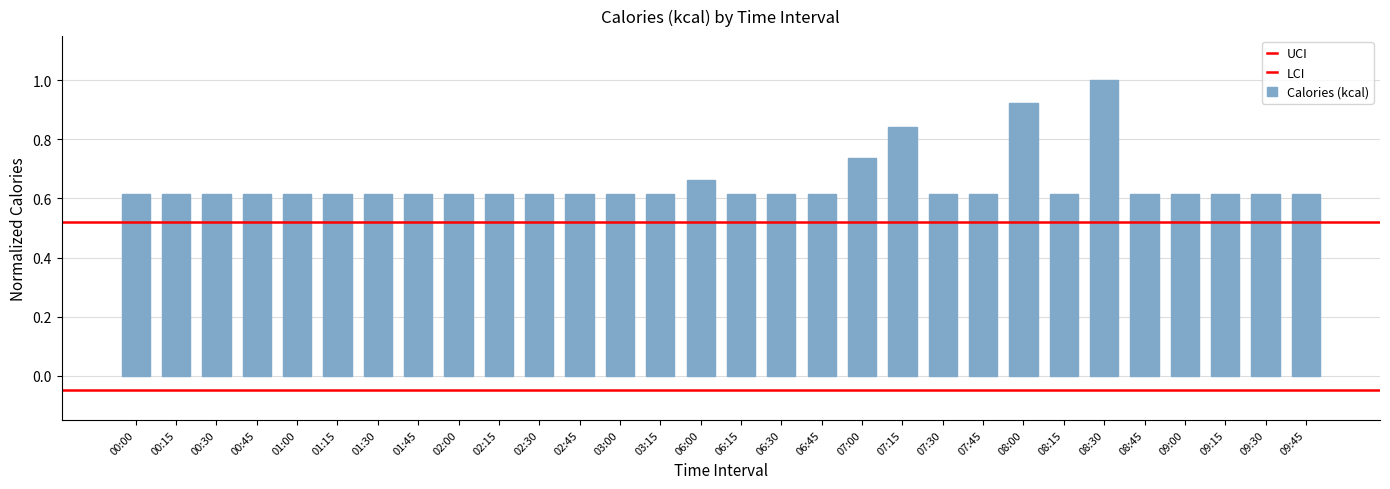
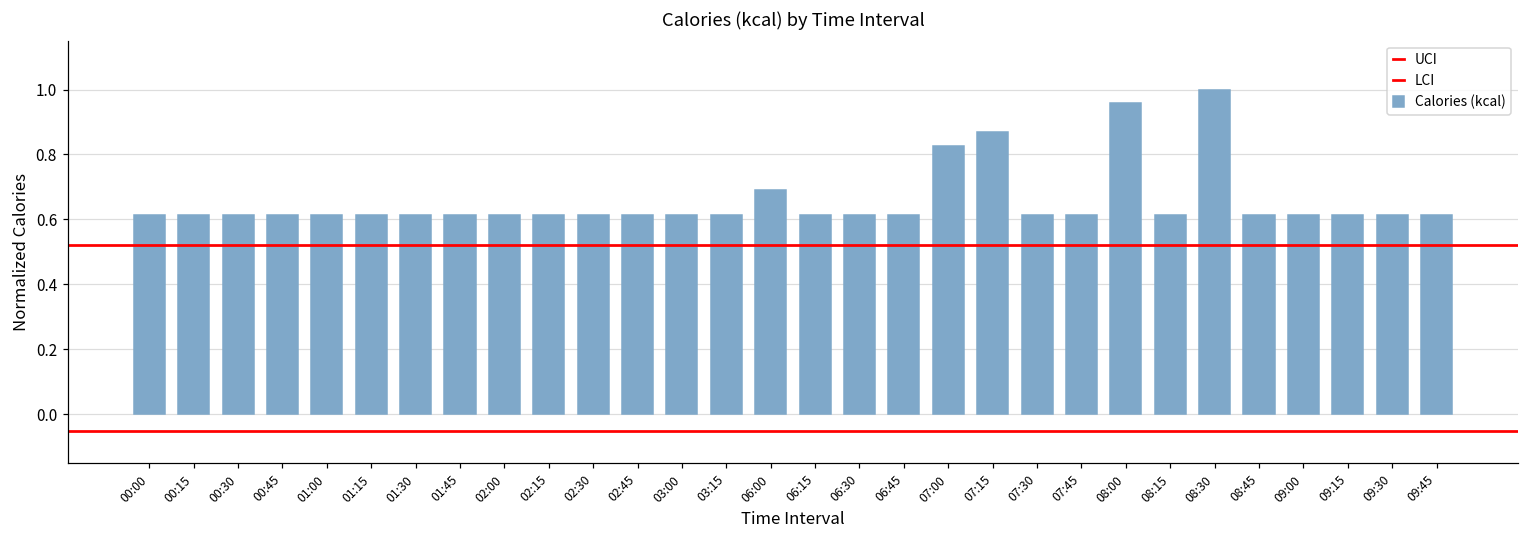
  {
    "00:00": 0.62,
    "00:15": 0.62,
    "00:30": 0.62,
    "00:45": 0.62,
    "01:00": 0.62,
    "01:15": 0.62,
    "01:30": 0.62,
    "01:45": 0.62,
    "02:00": 0.62,
    "02:15": 0.62,
    "02:30": 0.62,
    "02:45": 0.62,
    "03:00": 0.62,
    "03:15": 0.62,
-   "06:00": 0.66,
+   "06:00": 0.69,
    "06:15": 0.62,
    "06:30": 0.62,
    "06:45": 0.62,
-   "07:00": 0.74,
-   "07:15": 0.84,
+   "07:00": 0.83,
+   "07:15": 0.87,
    "07:30": 0.62,
    "07:45": 0.62,
-   "08:00": 0.92,
+   "08:00": 0.96,
    "08:15": 0.62,
    "08:30": 1.00,
    "08:45": 0.62,
    "09:00": 0.62,
    "09:15": 0.62,
    "09:30": 0.62,
    "09:45": 0.62
  }
